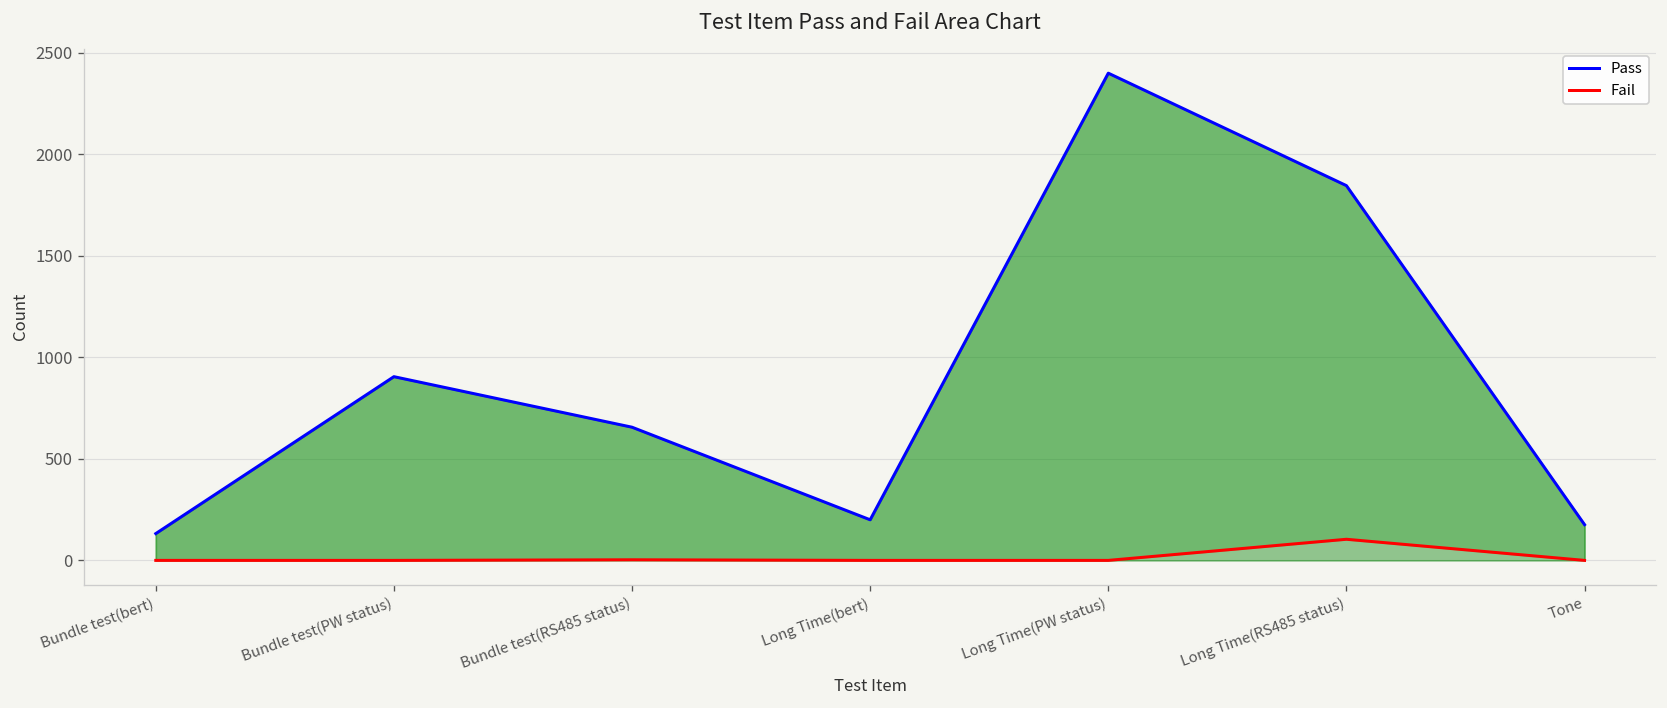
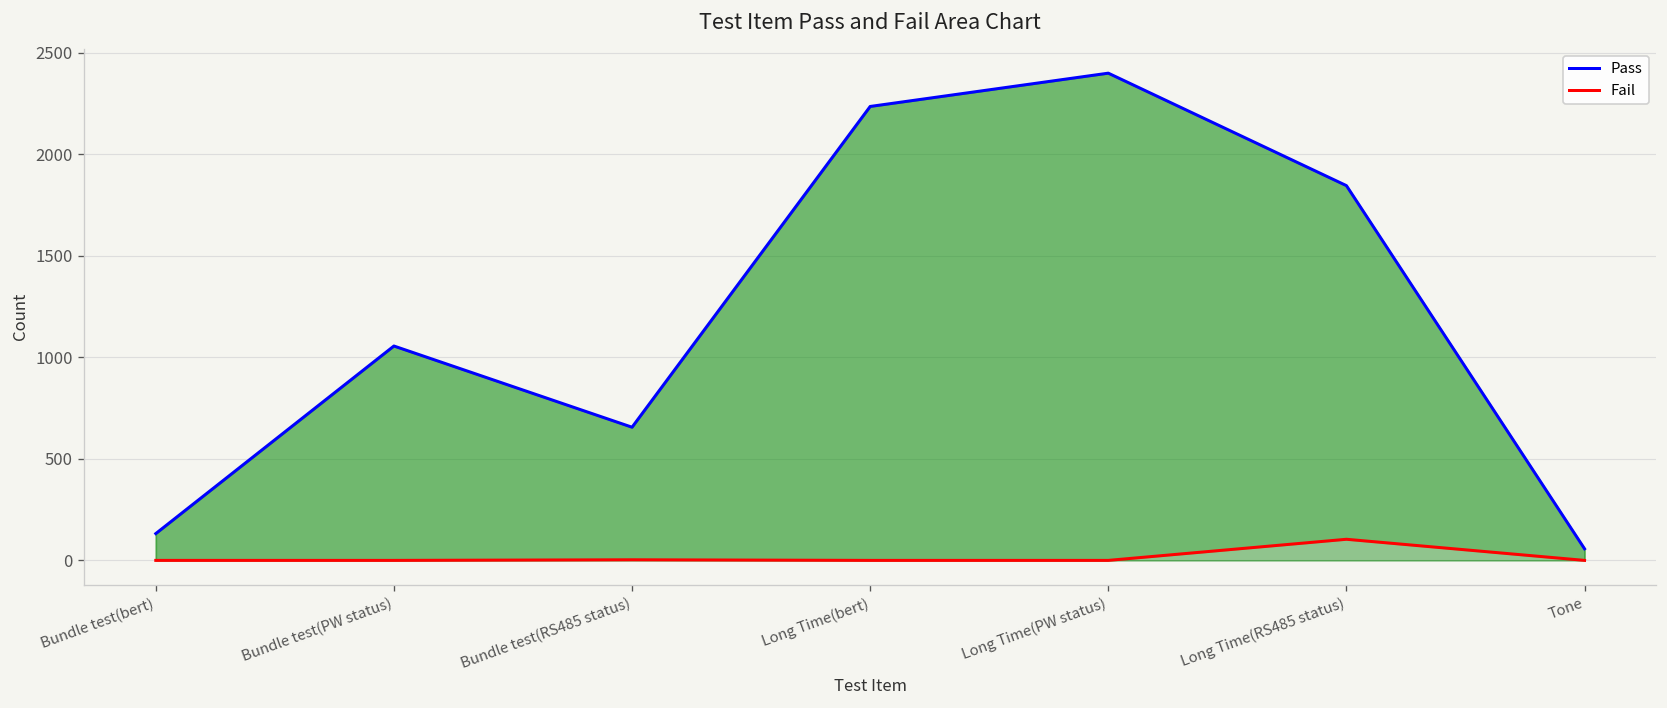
  {
    "Pass": {
      "Bundle test(bert)": 130,
-     "Bundle test(PW status)": 910,
+     "Bundle test(PW status)": 1060,
      "Bundle test(RS485 status)": 660,
-     "Long Time(bert)": 200,
+     "Long Time(bert)": 2240,
      "Long Time(PW status)": 2400,
      "Long Time(RS485 status)": 1850,
-     "Tone": 180
+     "Tone": 60
    },
    "Fail": {
      "Bundle test(bert)": 0,
      "Bundle test(PW status)": 0,
      "Bundle test(RS485 status)": 0,
      "Long Time(bert)": 0,
      "Long Time(PW status)": 0,
      "Long Time(RS485 status)": 100,
      "Tone": 0
    }
  }
